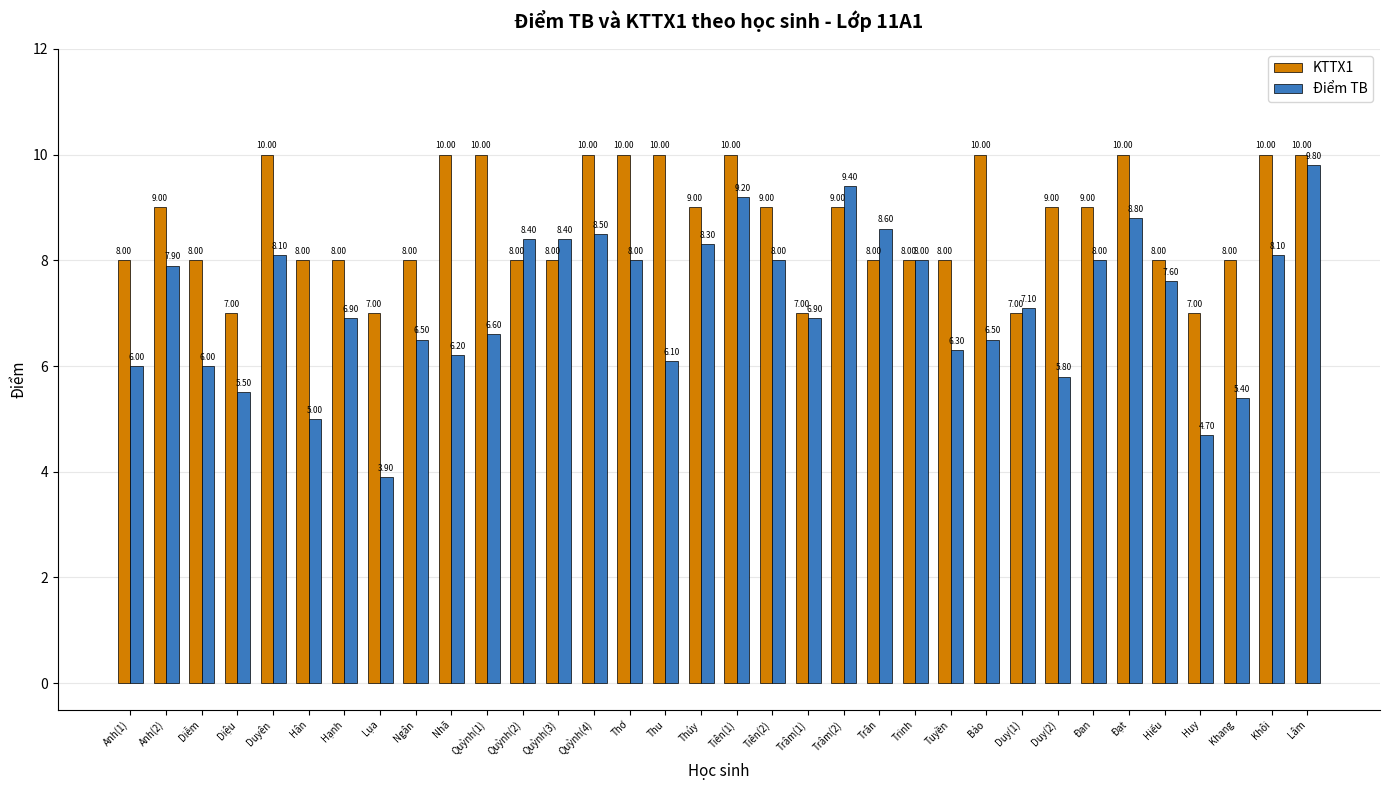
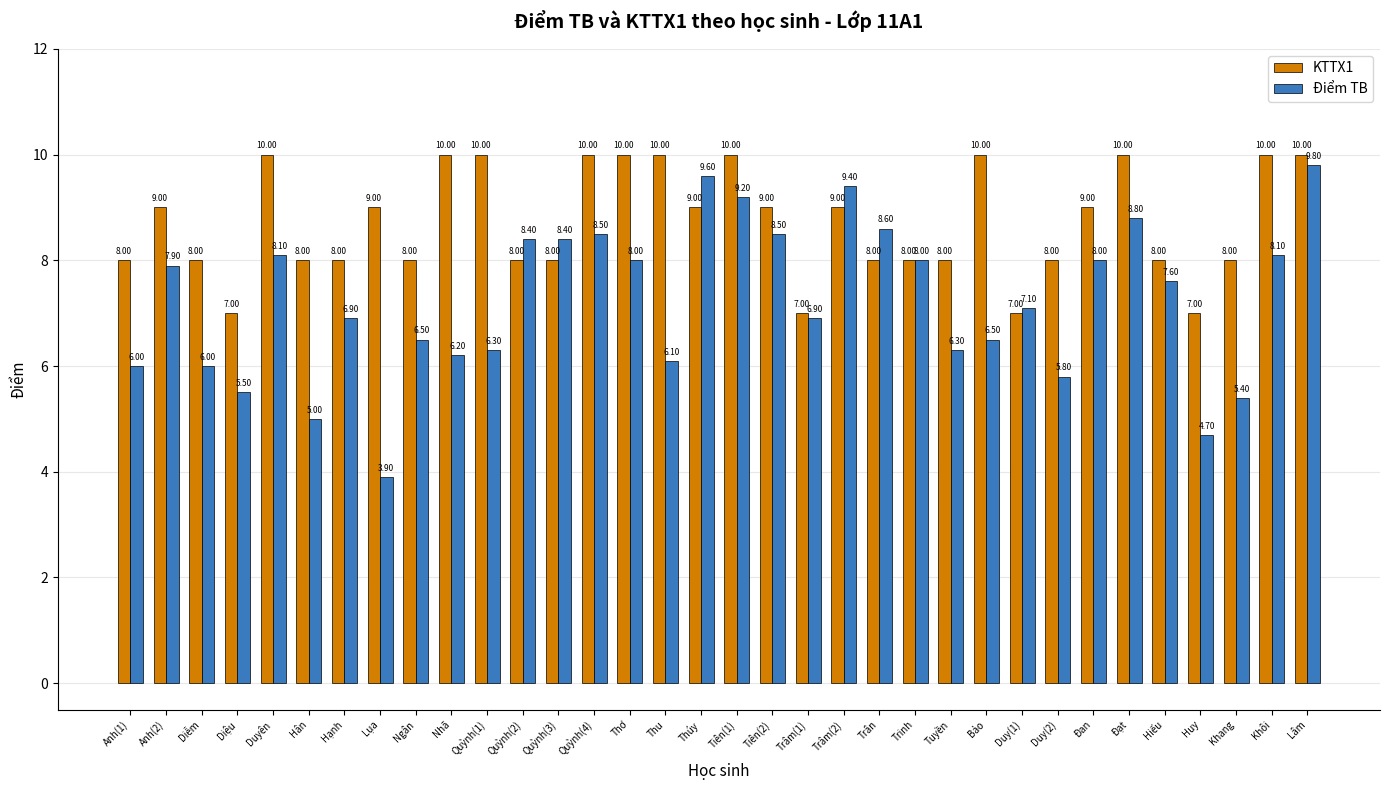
  {
    "KTTX1": {
      "Anh(1)": 8.00,
      "Anh(2)": 9.00,
      "Diễm": 8.00,
      "Diệu": 7.00,
      "Duyên": 10.00,
      "Hân": 8.00,
      "Hạnh": 8.00,
-     "Lụa": 7.00,
+     "Lụa": 9.00,
      "Ngân": 8.00,
      "Nhã": 10.00,
      "Quỳnh(1)": 10.00,
      "Quỳnh(2)": 8.00,
      "Quỳnh(3)": 8.00,
      "Quỳnh(4)": 10.00,
      "Thơ": 10.00,
      "Thu": 10.00,
      "Thúy": 9.00,
      "Tiên(1)": 10.00,
      "Tiên(2)": 9.00,
      "Trâm(1)": 7.00,
      "Trâm(2)": 9.00,
      "Trân": 8.00,
      "Tuyền": 8.00,
      "Bảo": 10.00,
      "Duy(1)": 7.00,
-     "Duy(2)": 9.00,
+     "Duy(2)": 8.00,
      "Đan": 9.00,
      "Đạt": 10.00,
      "Hiếu": 8.00,
      "Huy": 7.00,
      "Khang": 8.00,
      "Khôi": 10.00,
      "Lâm": 10.00
    },
    "Điểm TB": {
      "Anh(1)": 6.00,
      "Anh(2)": 7.90,
      "Diễm": 6.00,
      "Diệu": 5.50,
      "Duyên": 8.10,
      "Hân": 5.00,
      "Hạnh": 6.90,
      "Lụa": 3.90,
      "Ngân": 6.50,
      "Nhã": 6.20,
-     "Quỳnh(1)": 6.60,
+     "Quỳnh(1)": 6.30,
      "Quỳnh(2)": 8.40,
      "Quỳnh(3)": 8.40,
      "Quỳnh(4)": 8.50,
      "Thơ": 8.00,
      "Thu": 6.10,
-     "Thúy": 8.30,
+     "Thúy": 9.60,
      "Tiên(1)": 9.20,
-     "Tiên(2)": 8.00,
+     "Tiên(2)": 8.50,
      "Trâm(1)": 6.90,
      "Trâm(2)": 9.40,
      "Trân": 8.60,
      "Tuyền": 6.30,
      "Bảo": 6.50,
      "Duy(1)": 7.10,
      "Duy(2)": 5.80,
      "Đan": 8.00,
      "Đạt": 8.80,
      "Hiếu": 7.60,
      "Huy": 4.70,
      "Khang": 5.40,
      "Khôi": 8.10,
      "Lâm": 9.80
    }
  }
